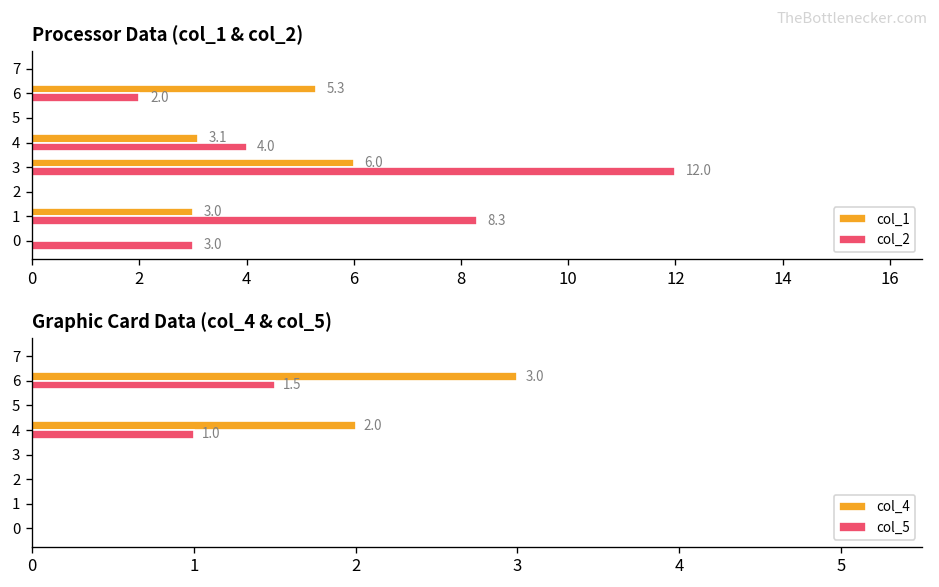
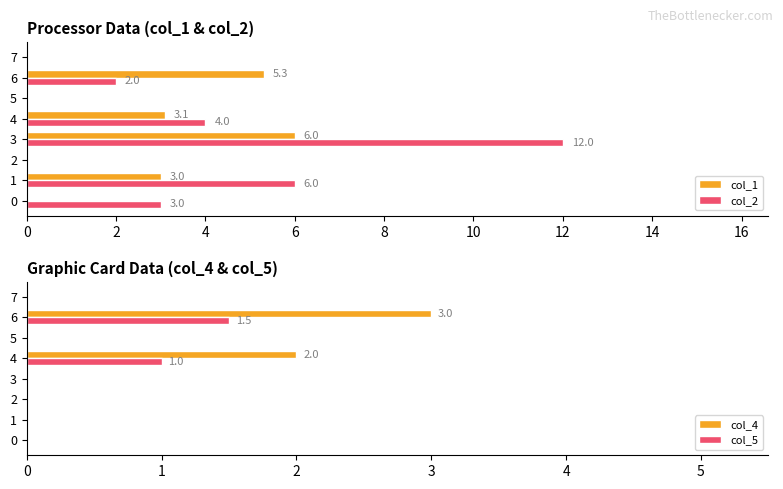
  {
    "Processor Data (col_1 & col_2)": {
      "col_1": {
        "6": 5.3,
        "4": 3.1,
        "3": 6.0,
        "1": 3.0
      },
      "col_2": {
        "6": 2.0,
        "4": 4.0,
        "3": 12.0,
-       "1": 8.3,
+       "1": 6.0,
        "0": 3.0
      }
    },
    "Graphic Card Data (col_4 & col_5)": {
      "col_4": {
        "6": 3.0,
        "4": 2.0
      },
      "col_5": {
        "6": 1.5,
        "4": 1.0
      }
    }
  }
